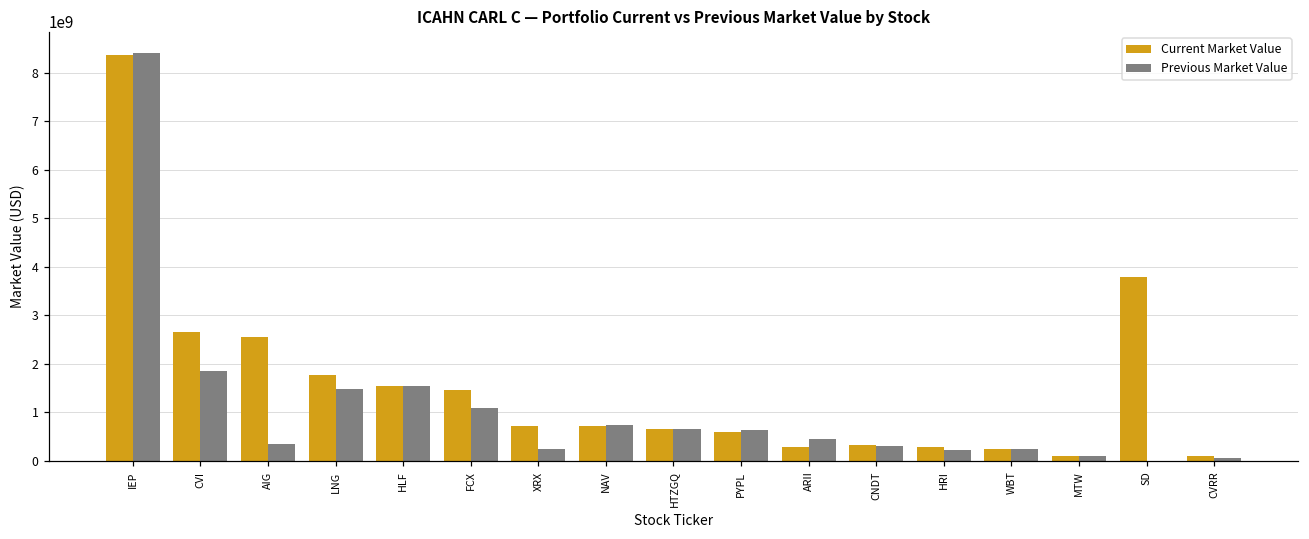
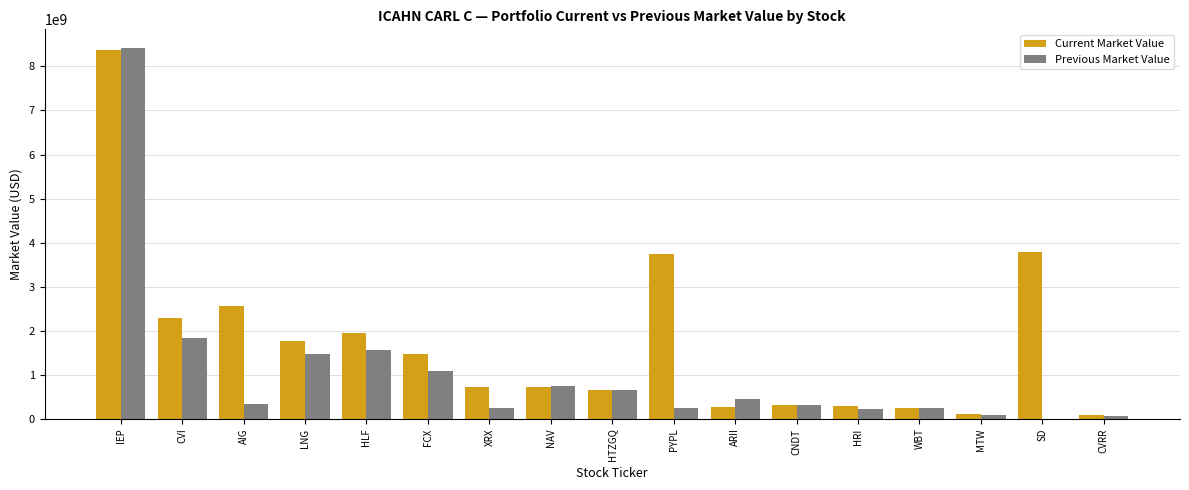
  {
    "Current Market Value": {
      "IEP": 8400000000,
-     "CVI": 2700000000,
+     "CVI": 2300000000,
      "AIG": 2600000000,
      "LNG": 1800000000,
-     "HLF": 1500000000,
+     "HLF": 2000000000,
      "FCX": 1500000000,
      "XRX": 700000000,
      "NAV": 700000000,
      "HTZGQ": 600000000,
-     "PYPL": 600000000,
+     "PYPL": 3700000000,
      "ARII": 300000000,
      "CNDT": 300000000,
      "HRI": 300000000,
      "WBT": 200000000,
      "MTW": 100000000,
      "SD": 3800000000,
      "CVRR": 100000000
    },
    "Previous Market Value": {
      "IEP": 8400000000,
      "CVI": 1800000000,
      "AIG": 300000000,
      "LNG": 1500000000,
      "HLF": 1600000000,
      "FCX": 1100000000,
      "XRX": 200000000,
      "NAV": 700000000,
      "HTZGQ": 700000000,
-     "PYPL": 600000000,
+     "PYPL": 200000000,
      "ARII": 500000000,
      "CNDT": 300000000,
      "HRI": 200000000,
      "WBT": 200000000,
      "MTW": 100000000,
      "SD": 0
    }
  }
